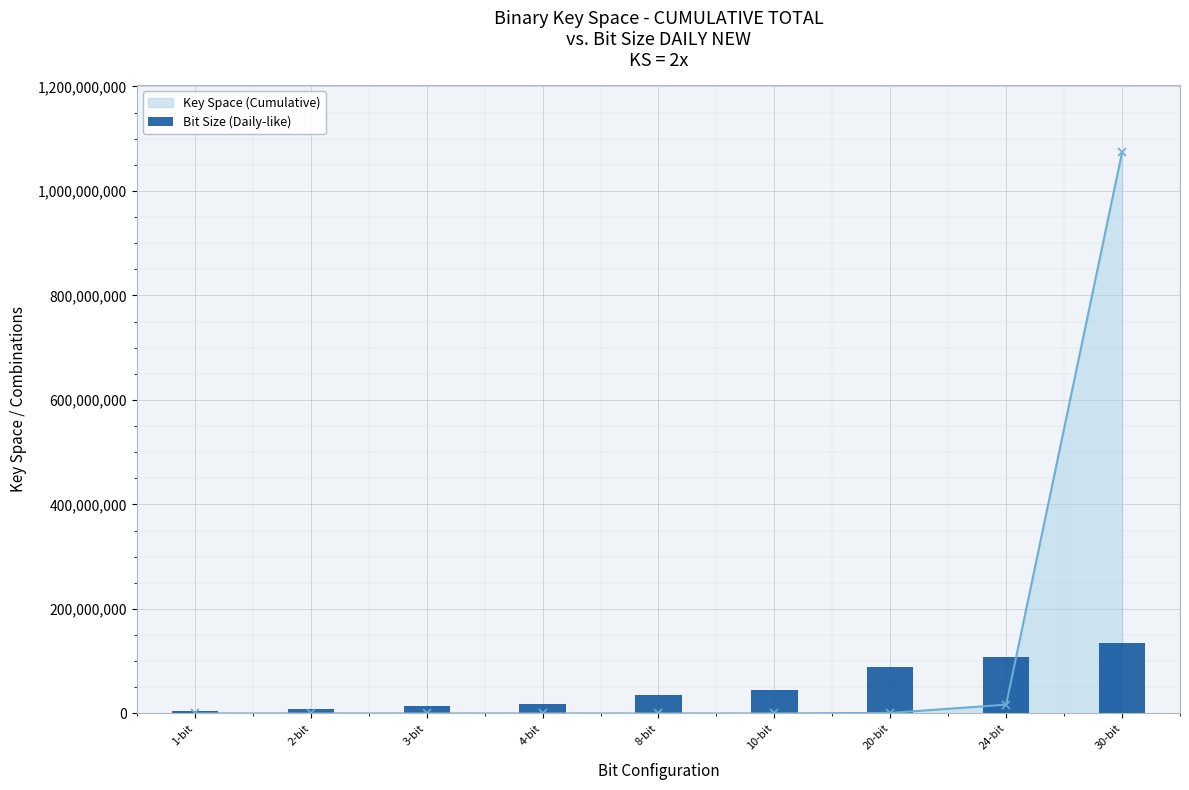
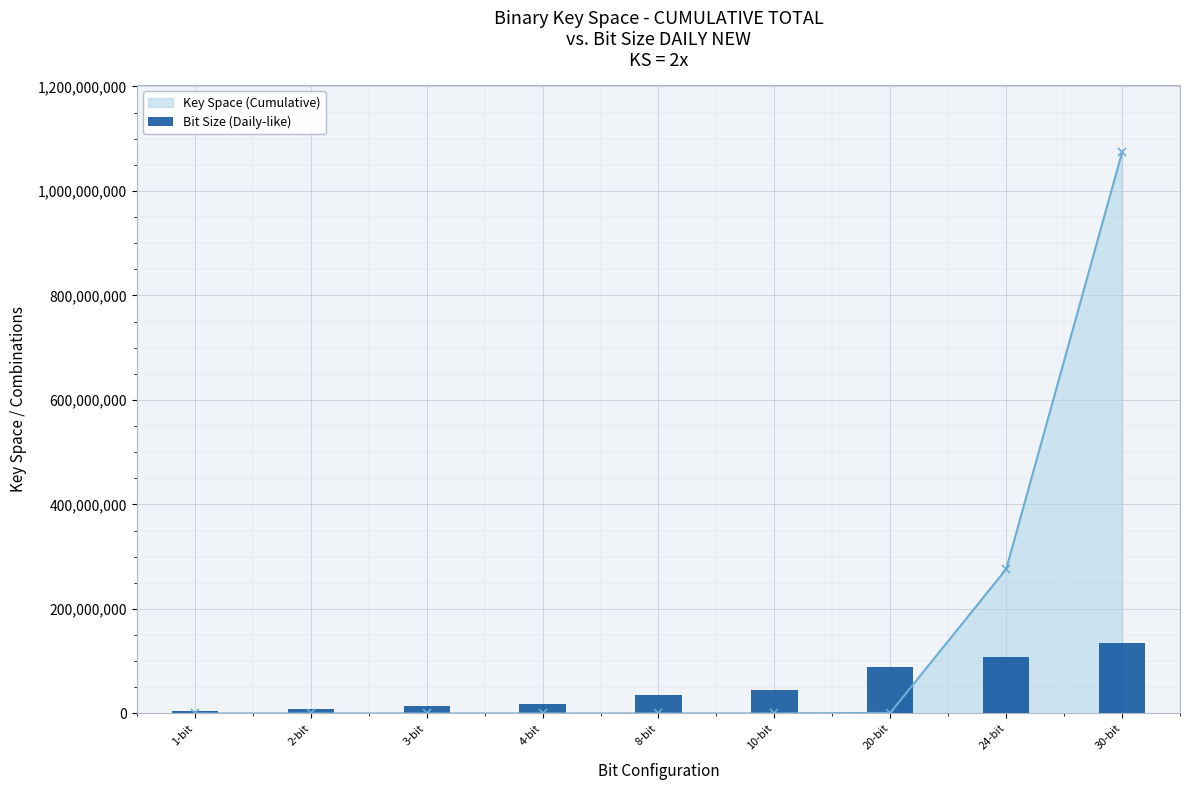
  {
    "Key Space (Cumulative)": {
      "1-bit": "0",
      "2-bit": "0",
      "3-bit": "0",
      "4-bit": "0",
      "8-bit": "0",
      "10-bit": "0",
      "20-bit": "0",
-     "24-bit": "20,000,000",
+     "24-bit": "280,000,000",
      "30-bit": "1,070,000,000"
    },
    "Bit Size (Daily-like)": {
      "2-bit": "10,000,000",
      "3-bit": "10,000,000",
      "4-bit": "20,000,000",
      "8-bit": "40,000,000",
      "10-bit": "40,000,000",
      "20-bit": "90,000,000",
      "24-bit": "110,000,000",
      "30-bit": "130,000,000"
    }
  }
